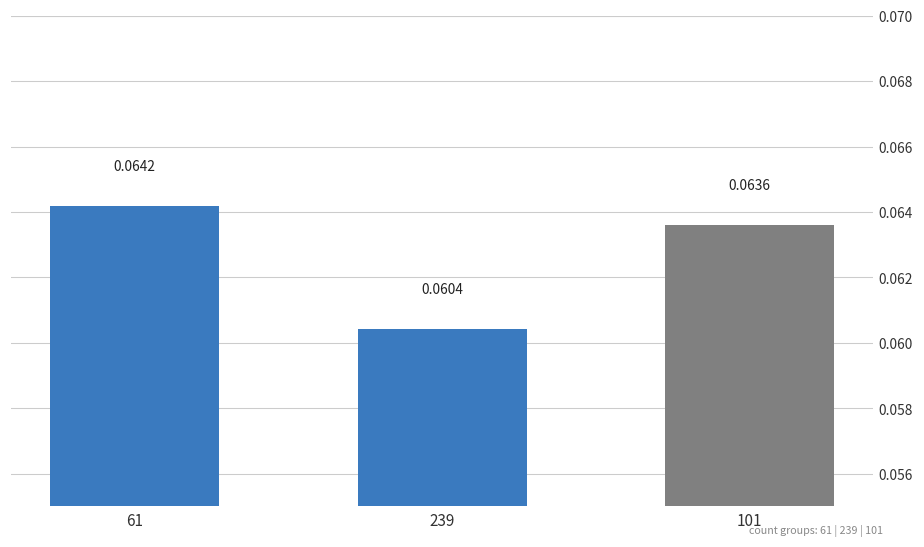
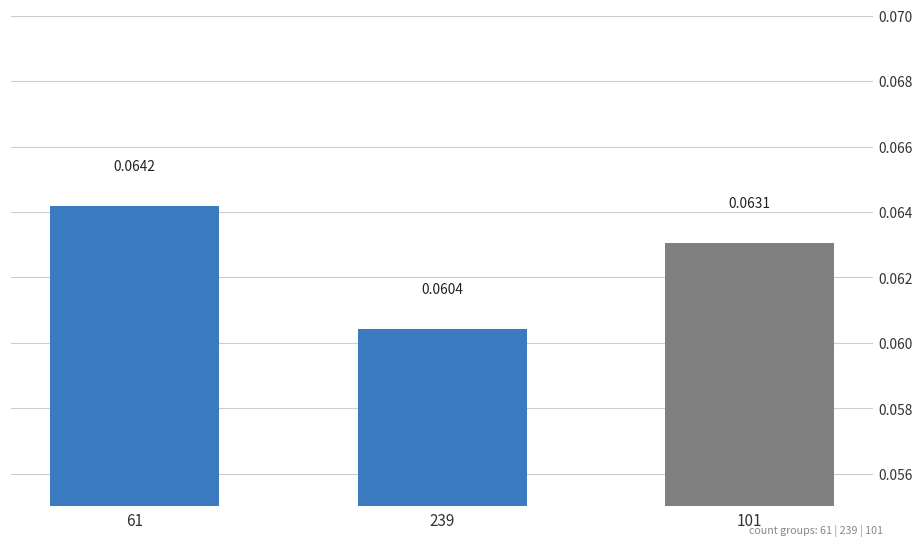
  {
-   "101": 0.0636
+   "101": 0.0631
  }
